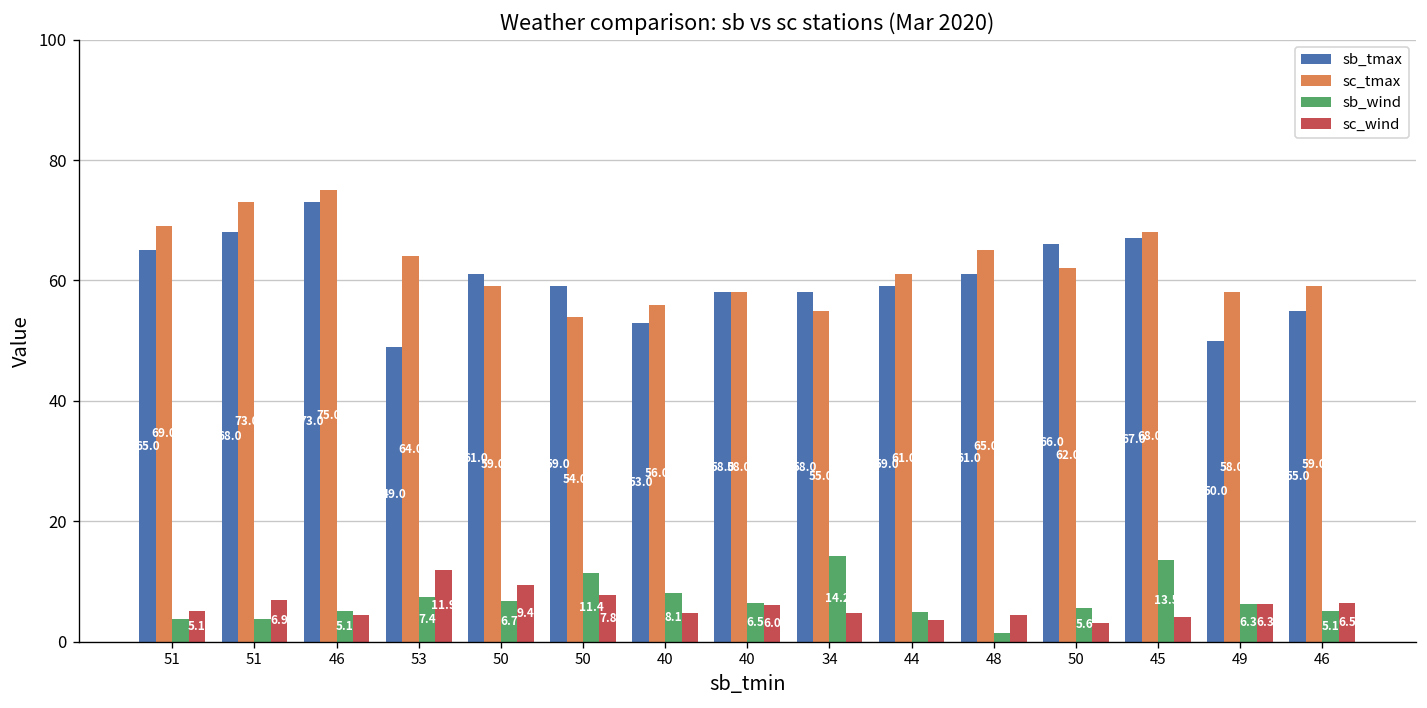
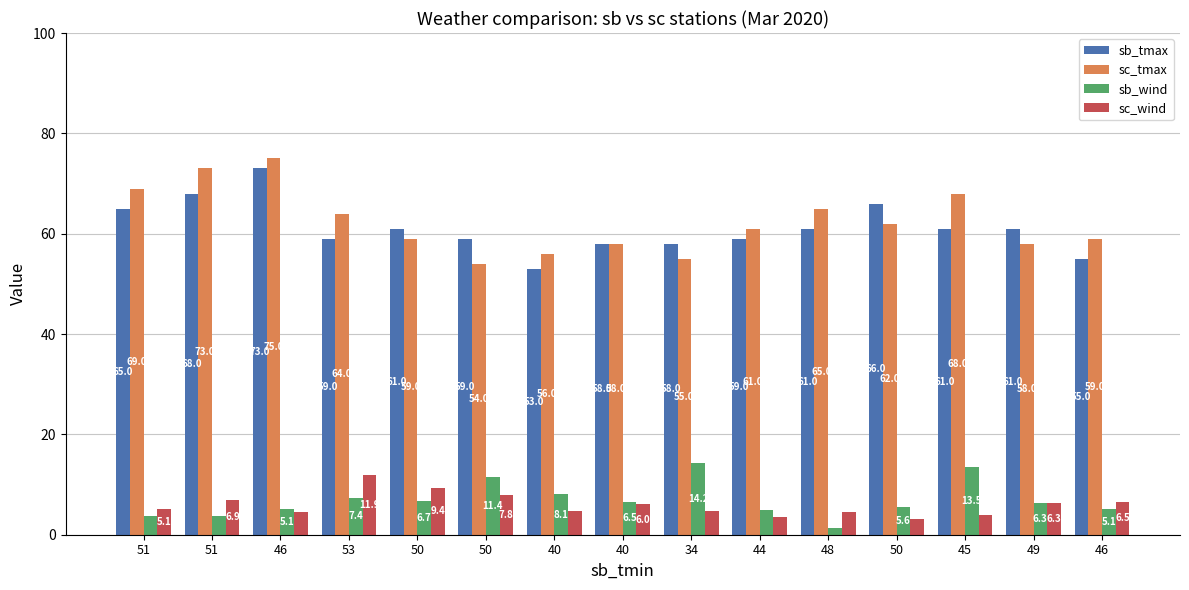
  {
    "sb_tmax": {
-     "53": 49.0,
+     "53": 59.0,
      "34": 58.0,
      "48": 61.0,
-     "45": 67.0,
-     "49": 50.0
+     "45": 61.0,
+     "49": 61.0
    },
    "sb_wind": {
      "53": 7.4,
      "34": 14.2,
      "45": 13.5,
      "49": 6.3
    }
  }
